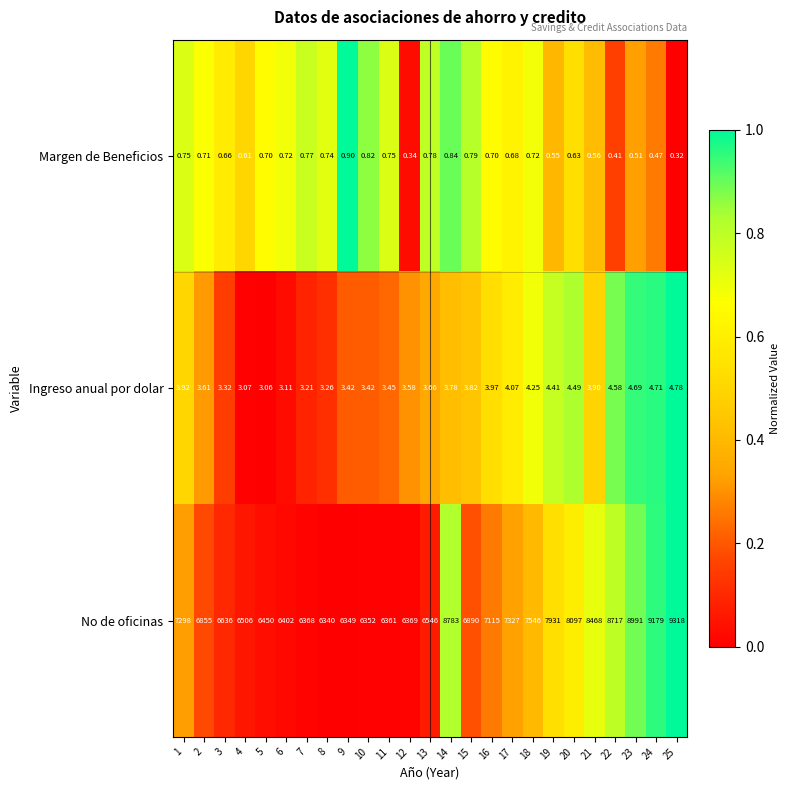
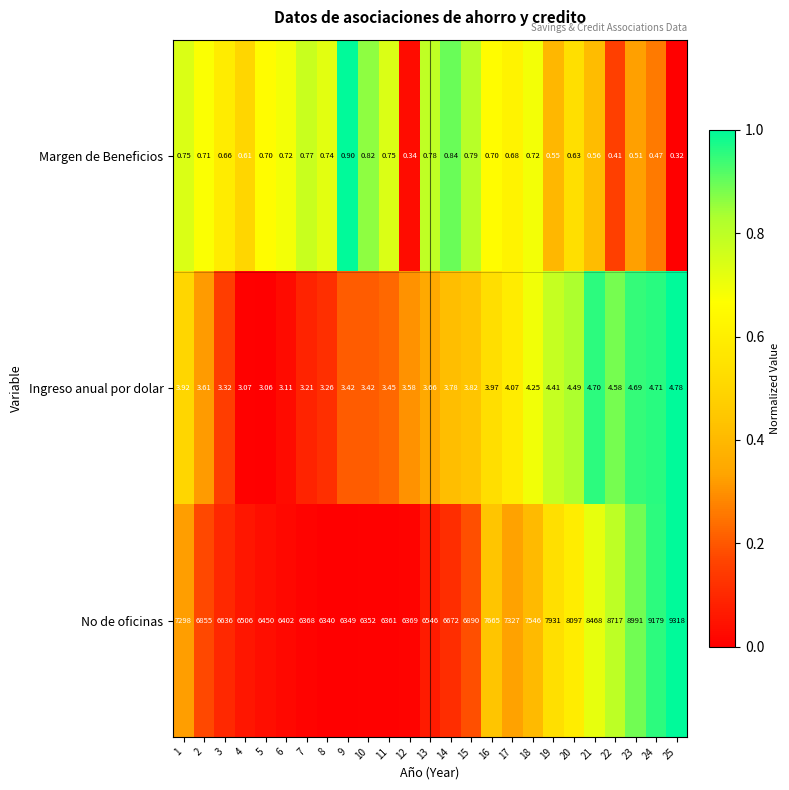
  {
    "Margen de Beneficios": {
      "1": 0.75,
      "2": 0.71,
      "3": 0.66,
      "4": 0.61,
      "5": 0.70,
      "6": 0.72,
      "7": 0.77,
      "8": 0.74,
      "9": 0.90,
      "10": 0.82,
      "11": 0.75,
      "12": 0.34,
      "13": 0.78,
      "14": 0.84,
      "15": 0.79,
      "16": 0.70,
      "17": 0.68,
      "18": 0.72,
      "19": 0.55,
      "20": 0.63,
      "21": 0.56,
      "22": 0.41,
      "23": 0.51,
      "24": 0.47,
      "25": 0.32
    },
    "Ingreso anual por dolar": {
      "1": 3.92,
      "2": 3.61,
      "3": 3.32,
      "4": 3.07,
      "5": 3.06,
      "6": 3.11,
      "7": 3.21,
      "8": 3.26,
      "9": 3.42,
      "10": 3.42,
      "11": 3.45,
      "12": 3.58,
      "13": 3.66,
      "14": 3.78,
      "15": 3.82,
      "16": 3.97,
      "17": 4.07,
      "18": 4.25,
      "19": 4.41,
      "20": 4.49,
-     "21": 3.90,
+     "21": 4.70,
      "22": 4.58,
      "23": 4.69,
      "24": 4.71,
      "25": 4.78
    },
    "No de oficinas": {
      "1": 7298,
      "2": 6855,
      "3": 6636,
      "4": 6506,
      "5": 6450,
      "6": 6402,
      "7": 6368,
      "8": 6340,
      "9": 6349,
      "10": 6352,
      "11": 6361,
      "12": 6369,
      "13": 6546,
-     "14": 8783,
+     "14": 6672,
      "15": 6890,
-     "16": 7115,
+     "16": 7665,
      "17": 7327,
      "18": 7546,
      "19": 7931,
      "20": 8097,
      "21": 8468,
      "22": 8717,
      "23": 8991,
      "24": 9179,
      "25": 9318
    }
  }
